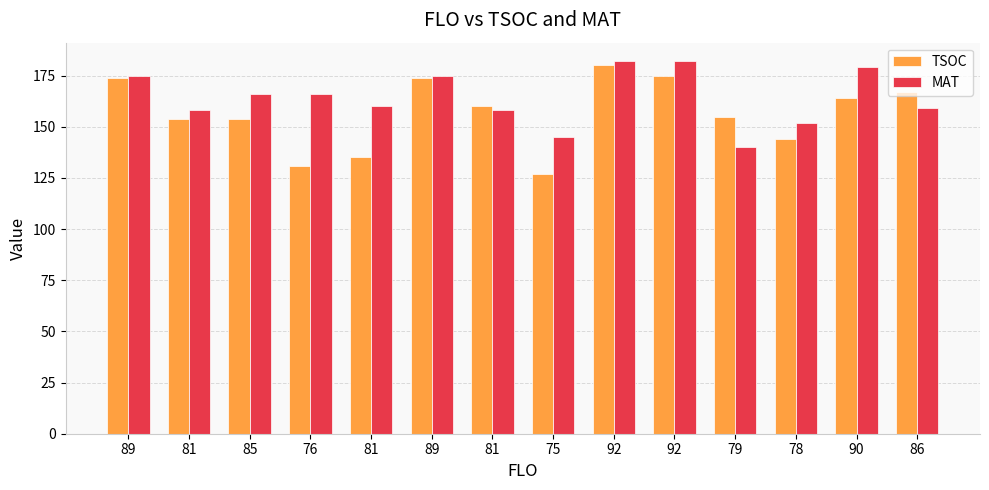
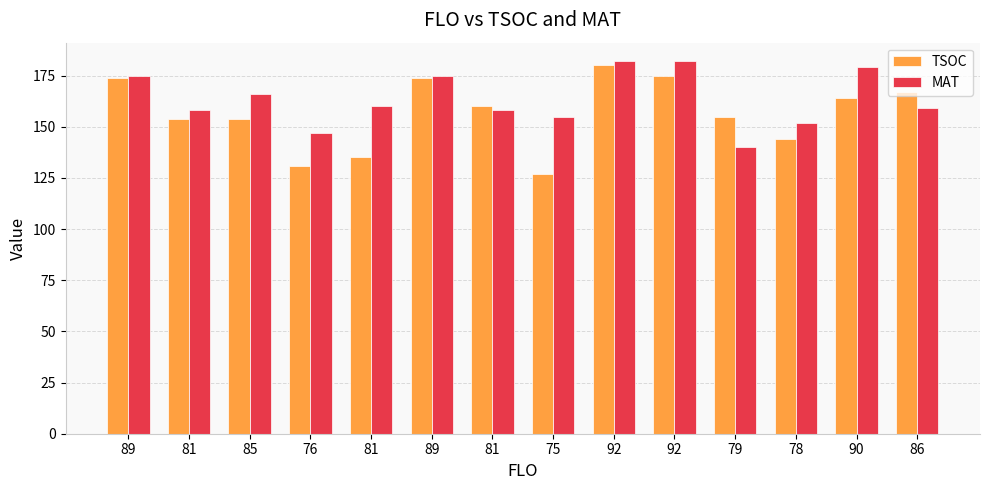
  {
    "TSOC": {
      "85": 154,
      "76": 131,
      "75": 127,
      "79": 155,
      "78": 144,
      "90": 164
    },
    "MAT": {
      "85": 166,
-     "76": 166,
-     "75": 145,
+     "76": 147,
+     "75": 155,
      "79": 140,
      "78": 152,
      "90": 179,
      "86": 159
    }
  }
